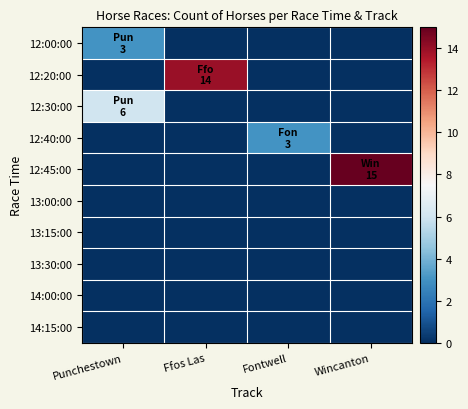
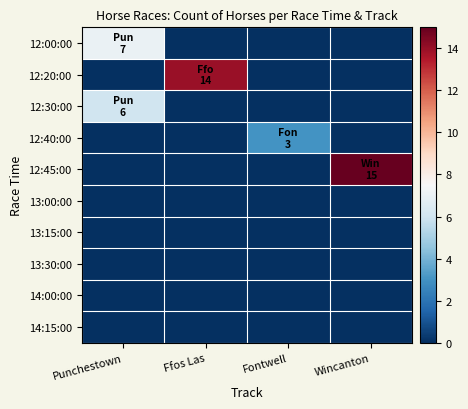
  {
    "12:00:00": {
-     "Punchestown": 3
+     "Punchestown": 7
    },
    "12:20:00": {
      "Ffos Las": 14
    },
    "12:30:00": {
      "Punchestown": 6
    },
    "12:40:00": {
      "Fontwell": 3
    },
    "12:45:00": {
      "Wincanton": 15
    }
  }
